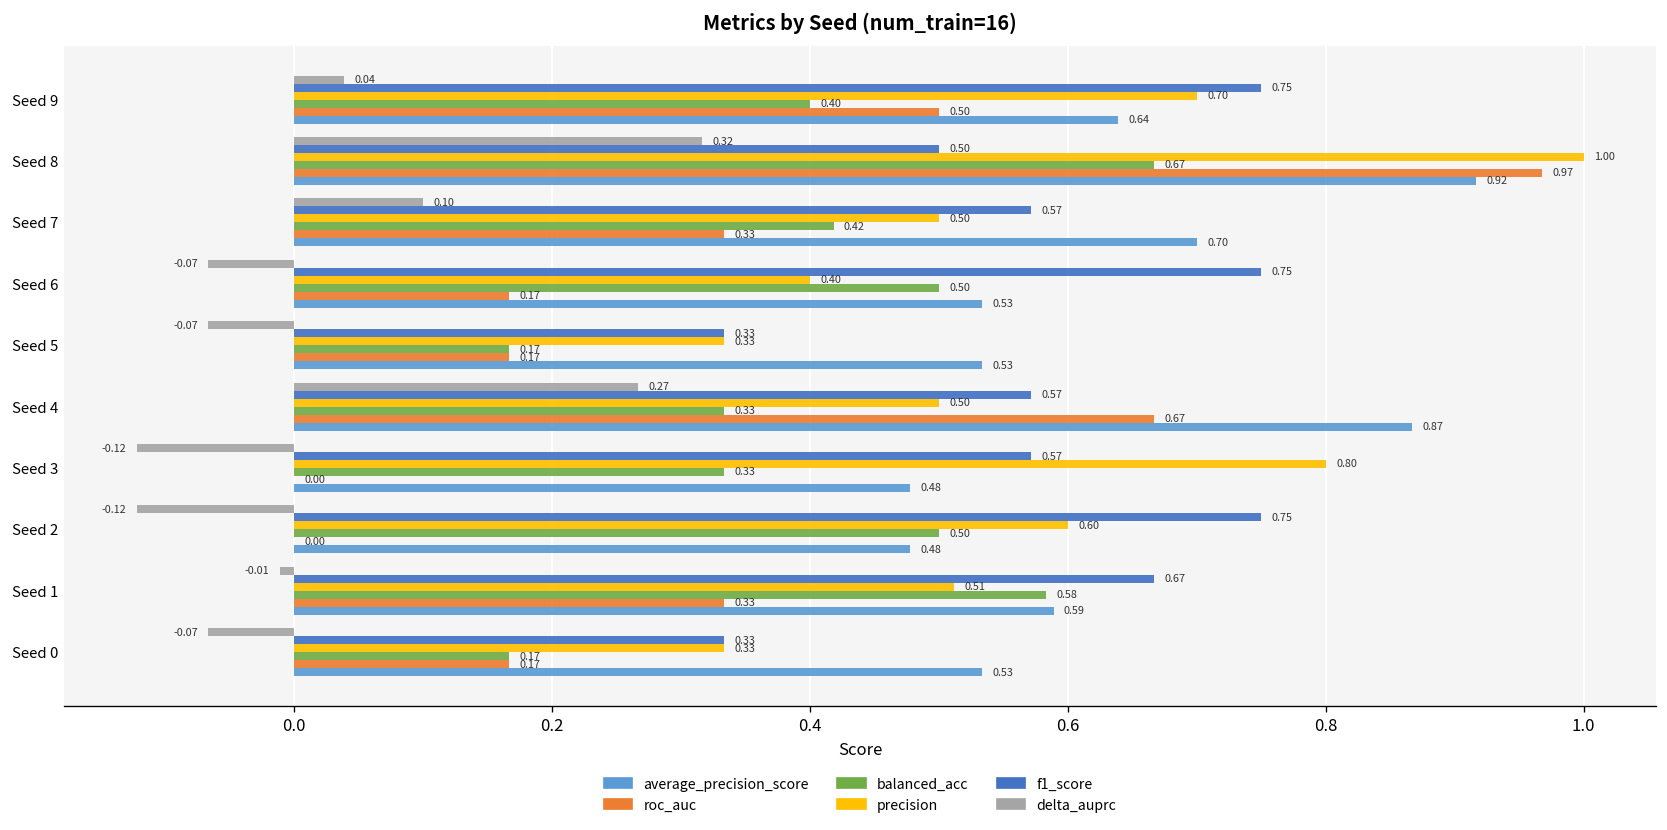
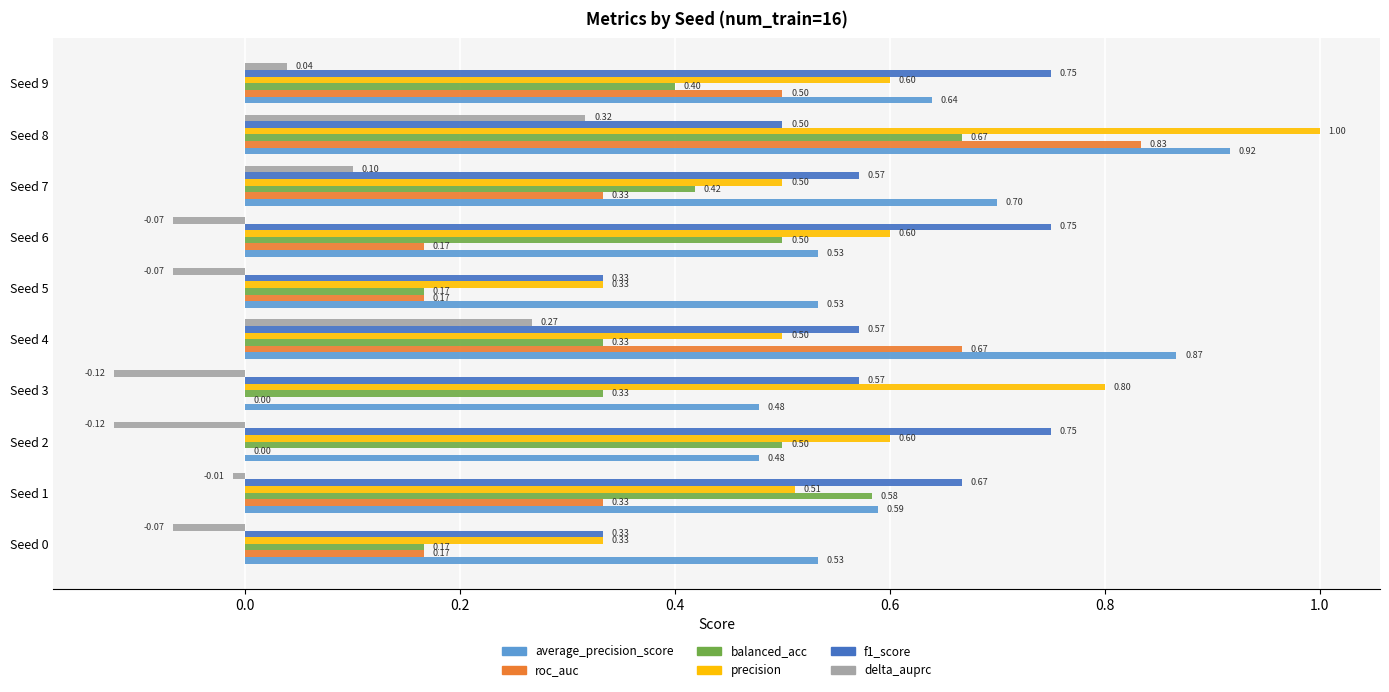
  {
    "roc_auc": {
      "Seed 9": 0.50,
-     "Seed 8": 0.97,
+     "Seed 8": 0.83,
      "Seed 7": 0.33,
      "Seed 6": 0.17,
      "Seed 4": 0.67,
      "Seed 3": 0.00,
      "Seed 2": 0.00,
      "Seed 1": 0.33
    },
    "balanced_acc": {
      "Seed 9": 0.40,
      "Seed 8": 0.67,
      "Seed 7": 0.42,
      "Seed 6": 0.50,
      "Seed 4": 0.33,
      "Seed 3": 0.33,
      "Seed 2": 0.50,
      "Seed 1": 0.58
    },
    "precision": {
-     "Seed 9": 0.70,
+     "Seed 9": 0.60,
      "Seed 8": 1.00,
      "Seed 7": 0.50,
-     "Seed 6": 0.40,
+     "Seed 6": 0.60,
      "Seed 4": 0.50,
      "Seed 3": 0.80,
      "Seed 2": 0.60,
      "Seed 1": 0.51
    },
    "delta_auprc": {
      "Seed 9": 0.04,
      "Seed 8": 0.32,
      "Seed 7": 0.10,
      "Seed 6": -0.07,
      "Seed 5": -0.07,
      "Seed 4": 0.27,
      "Seed 3": -0.12,
      "Seed 2": -0.12,
      "Seed 1": -0.01,
      "Seed 0": -0.07
    }
  }
